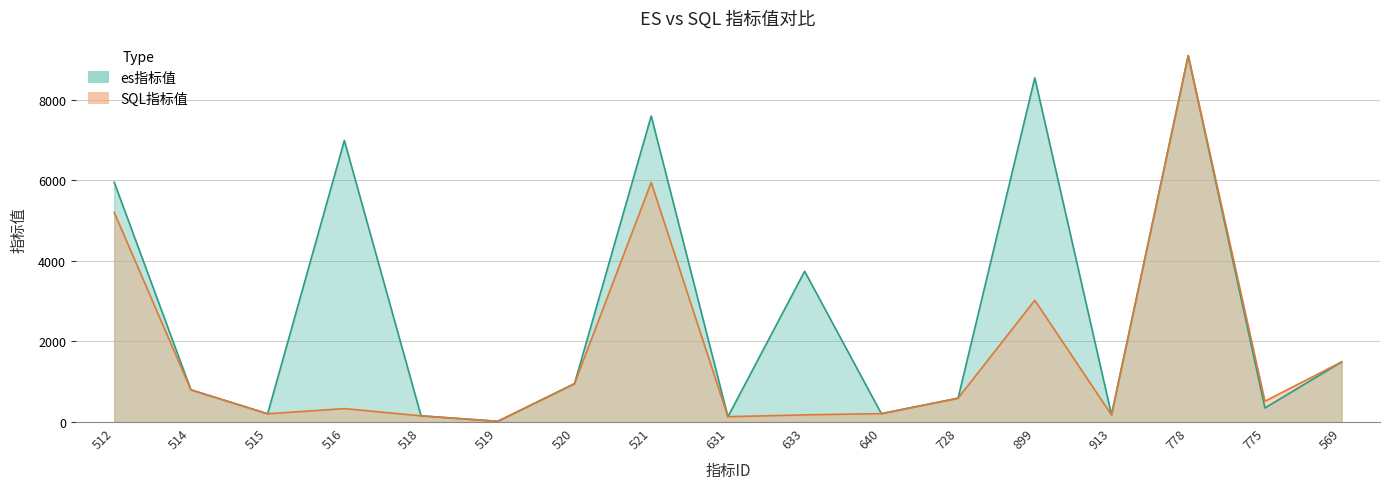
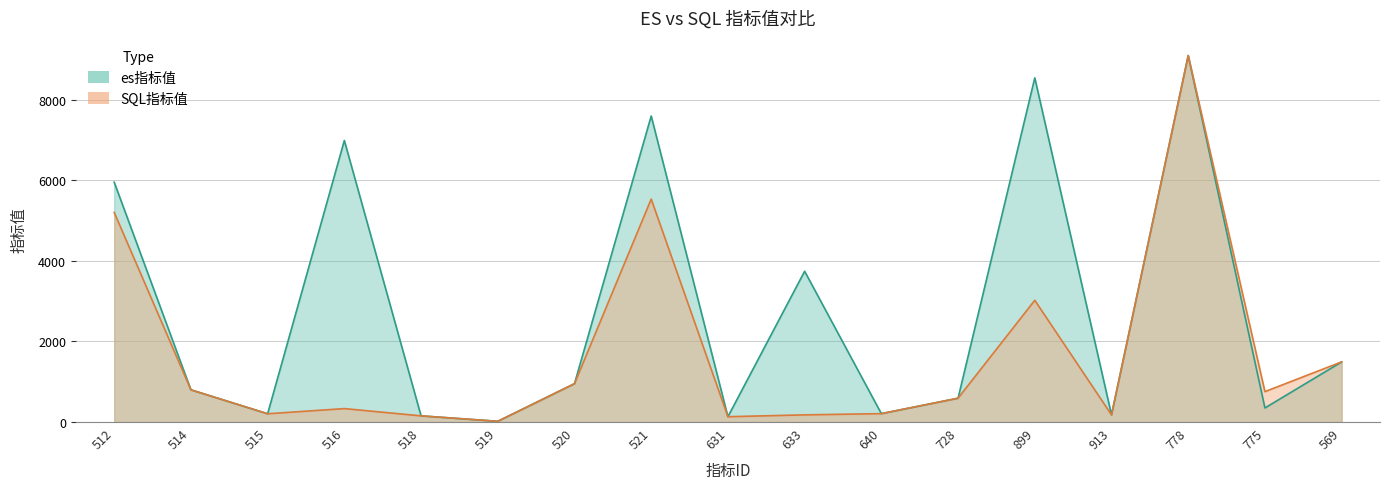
  {
    "es指标值": {
      "512": 5900,
      "516": 7000,
      "521": 7600,
      "633": 3700,
      "899": 8500,
      "775": 300
    },
    "SQL指标值": {
      "512": 5200,
      "516": 300,
-     "521": 5900,
+     "521": 5500,
      "633": 200,
      "899": 3000,
-     "775": 500
+     "775": 800
    }
  }
